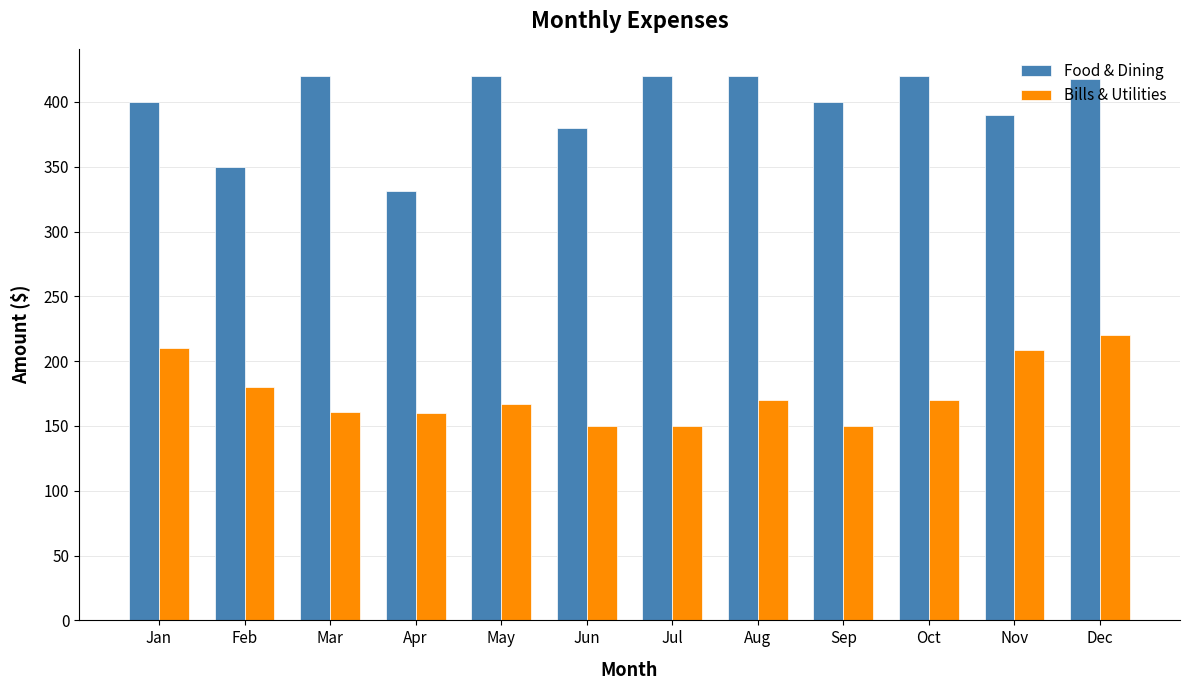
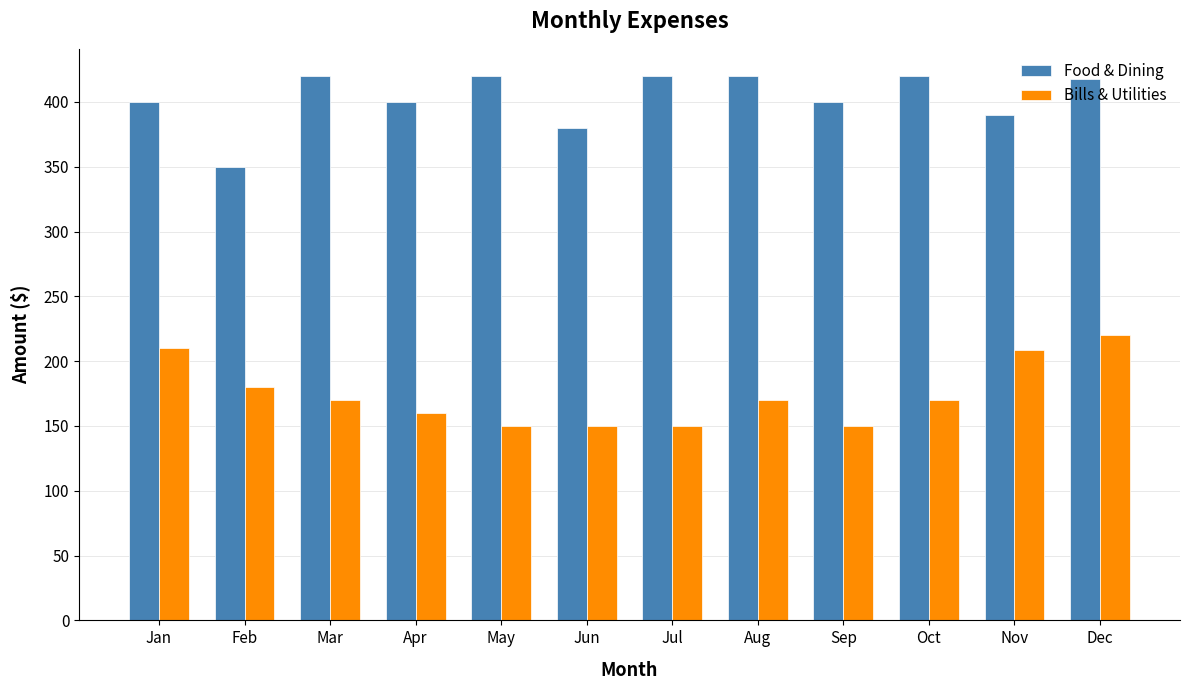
  {
    "Food & Dining": {
      "Jan": 400,
      "Feb": 350,
      "Mar": 420,
-     "Apr": 331,
+     "Apr": 400,
      "May": 420,
      "Jun": 380,
      "Jul": 420,
      "Aug": 420,
      "Sep": 400,
      "Oct": 420,
      "Nov": 390,
      "Dec": 418
    },
    "Bills & Utilities": {
      "Jan": 210,
      "Feb": 180,
-     "Mar": 161,
+     "Mar": 170,
      "Apr": 160,
-     "May": 167,
+     "May": 150,
      "Jun": 150,
      "Jul": 150,
      "Aug": 170,
      "Sep": 150,
      "Oct": 170,
      "Nov": 209,
      "Dec": 220
    }
  }
